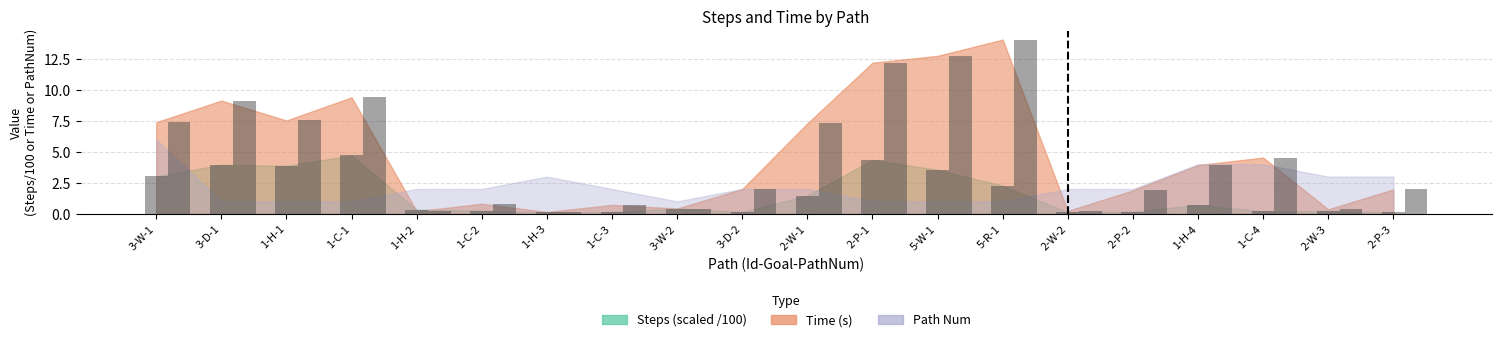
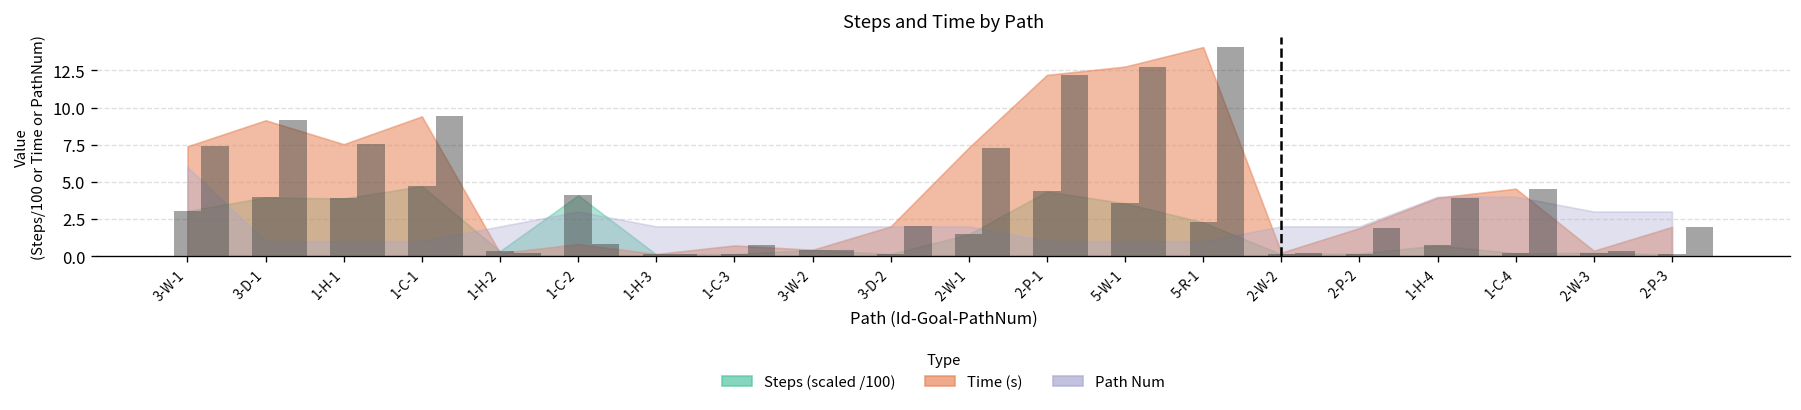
  {
    "Steps (scaled /100)": {
      "3-W-1": 3.0,
      "3-D-1": 4.0,
      "1-H-1": 3.9,
      "1-C-1": 4.7,
      "1-H-2": 0.3,
-     "1-C-2": 0.3,
+     "1-C-2": 4.1,
      "3-W-2": 0.4,
      "2-W-1": 1.5,
      "2-P-1": 4.4,
      "5-W-1": 3.6,
      "5-R-1": 2.3,
      "1-H-4": 0.7,
      "2-W-3": 0.2
    },
    "Time (s)": {
      "3-W-1": 7.4,
      "3-D-1": 9.1,
      "1-H-1": 7.5,
      "1-C-1": 9.4,
      "1-C-2": 0.8,
      "1-C-3": 0.7,
      "2-W-1": 7.3,
      "2-P-1": 12.2,
      "5-W-1": 12.8,
      "5-R-1": 14.1,
      "1-C-4": 4.5,
      "2-P-3": 2.0
    },
    "Path Num": {
      "3-W-1": 6,
      "3-D-1": 1,
      "1-H-1": 1,
      "1-C-1": 1,
      "1-H-2": 2,
-     "1-C-2": 2,
-     "1-H-3": 3,
+     "1-C-2": 3,
+     "1-H-3": 2,
      "1-C-3": 2,
-     "3-W-2": 1,
+     "3-W-2": 2,
      "2-W-1": 2,
      "2-P-1": 1,
      "5-W-1": 1,
      "5-R-1": 1,
      "2-W-2": 2,
      "1-C-4": 4,
      "2-W-3": 3,
      "2-P-3": 3
    }
  }
